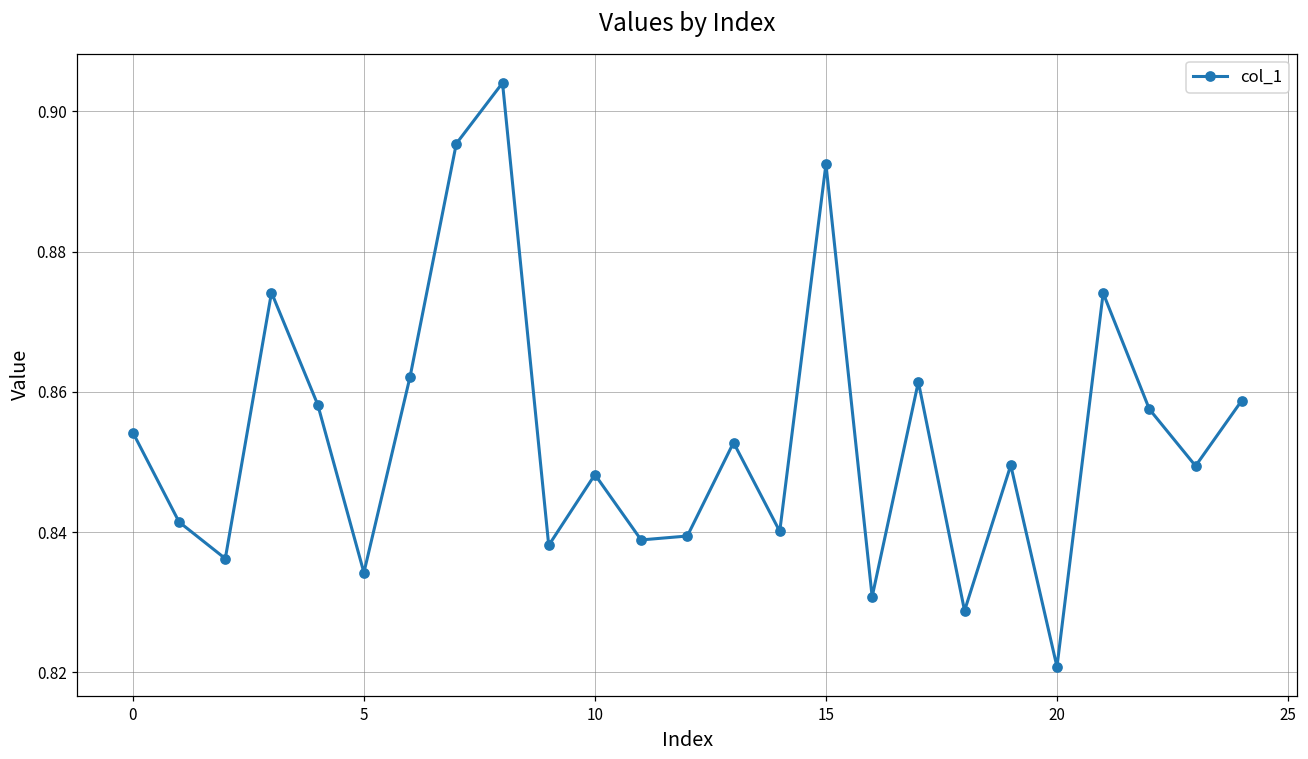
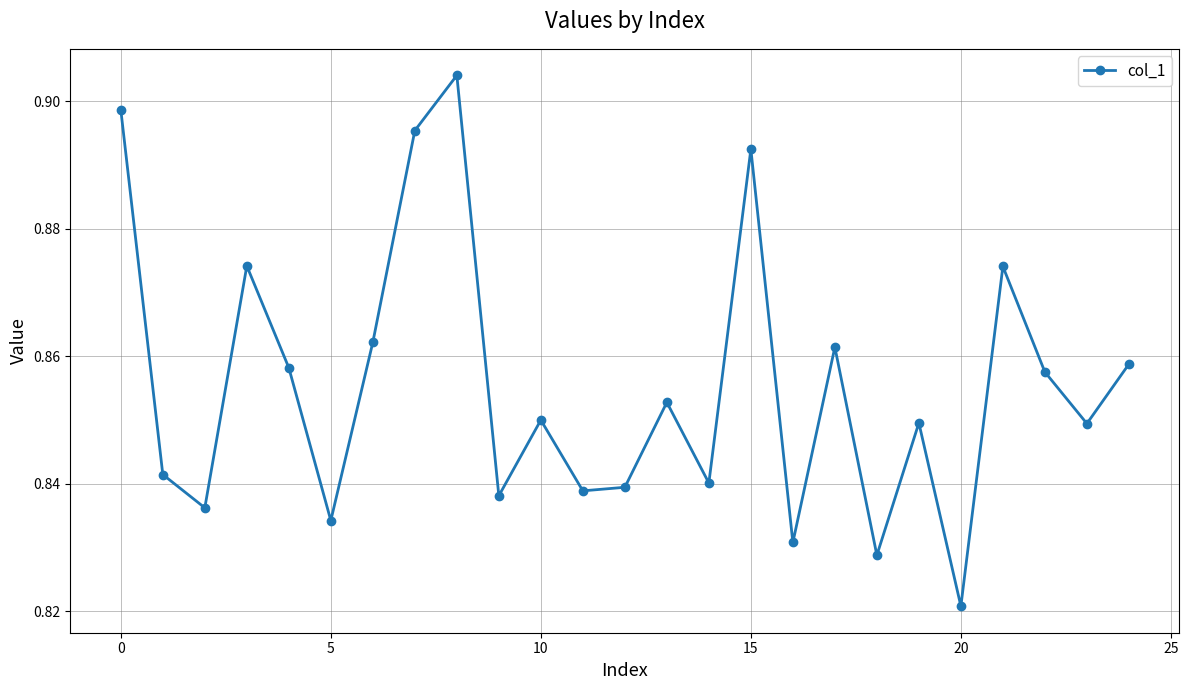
  {
-   "0": 0.854,
+   "0": 0.899,
    "5": 0.834,
-   "10": 0.848,
+   "10": 0.850,
    "15": 0.892,
    "20": 0.821
  }
